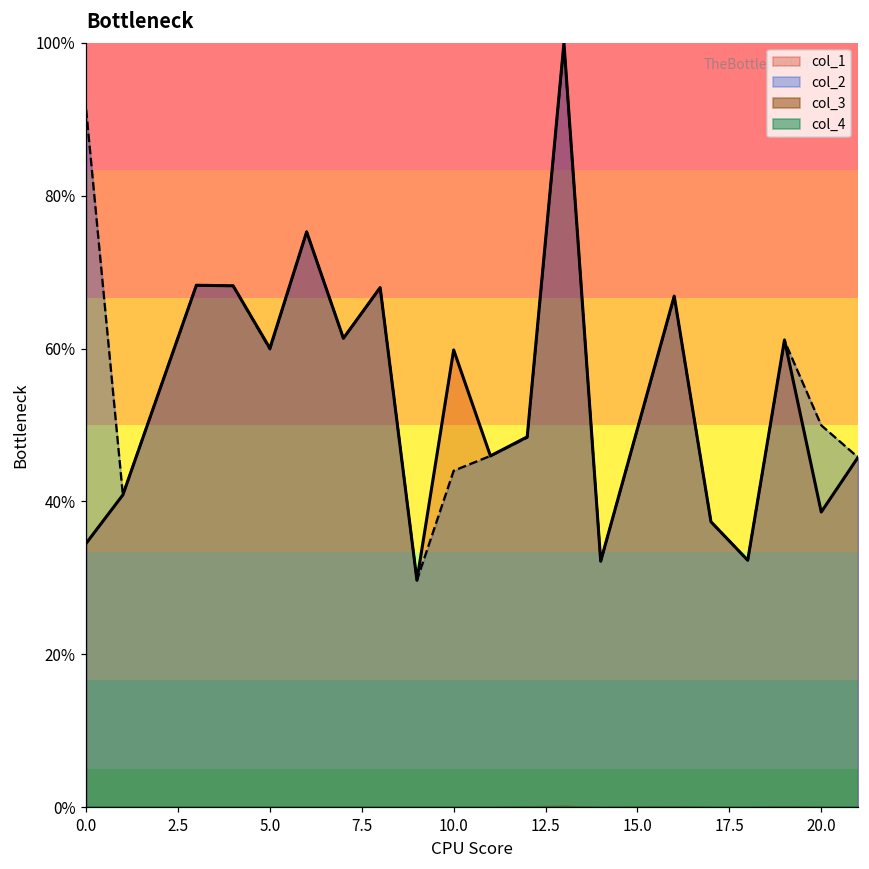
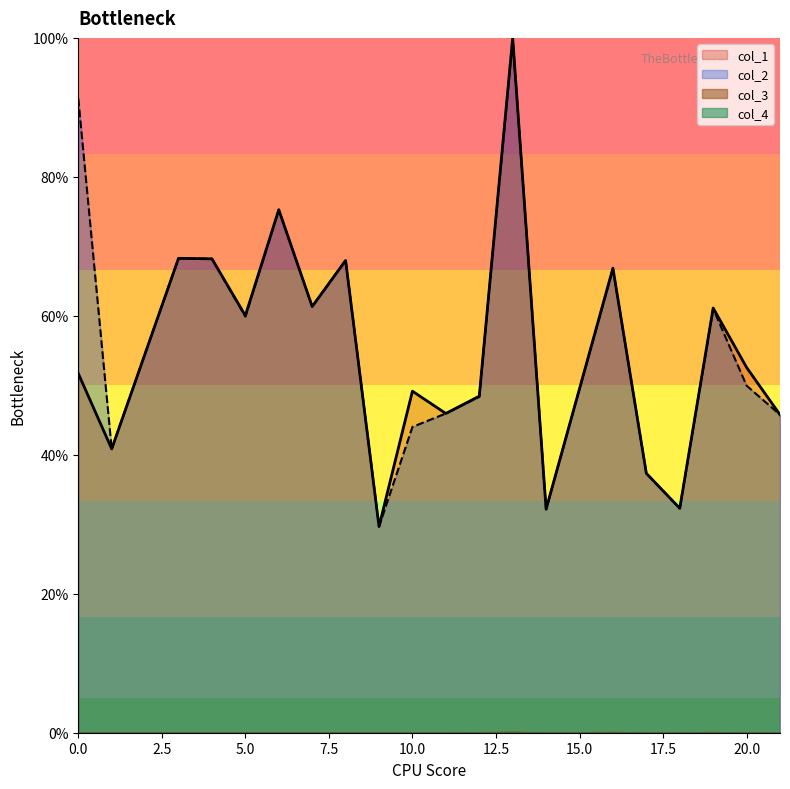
  {
    "col_1": {
-     "0.0": "35%",
-     "10.0": "60%",
-     "20.0": "39%"
+     "0.0": "52%",
+     "10.0": "49%",
+     "20.0": "53%"
    },
    "col_2": {
      "0.0": "91%",
      "10.0": "44%",
      "20.0": "50%"
    }
  }
